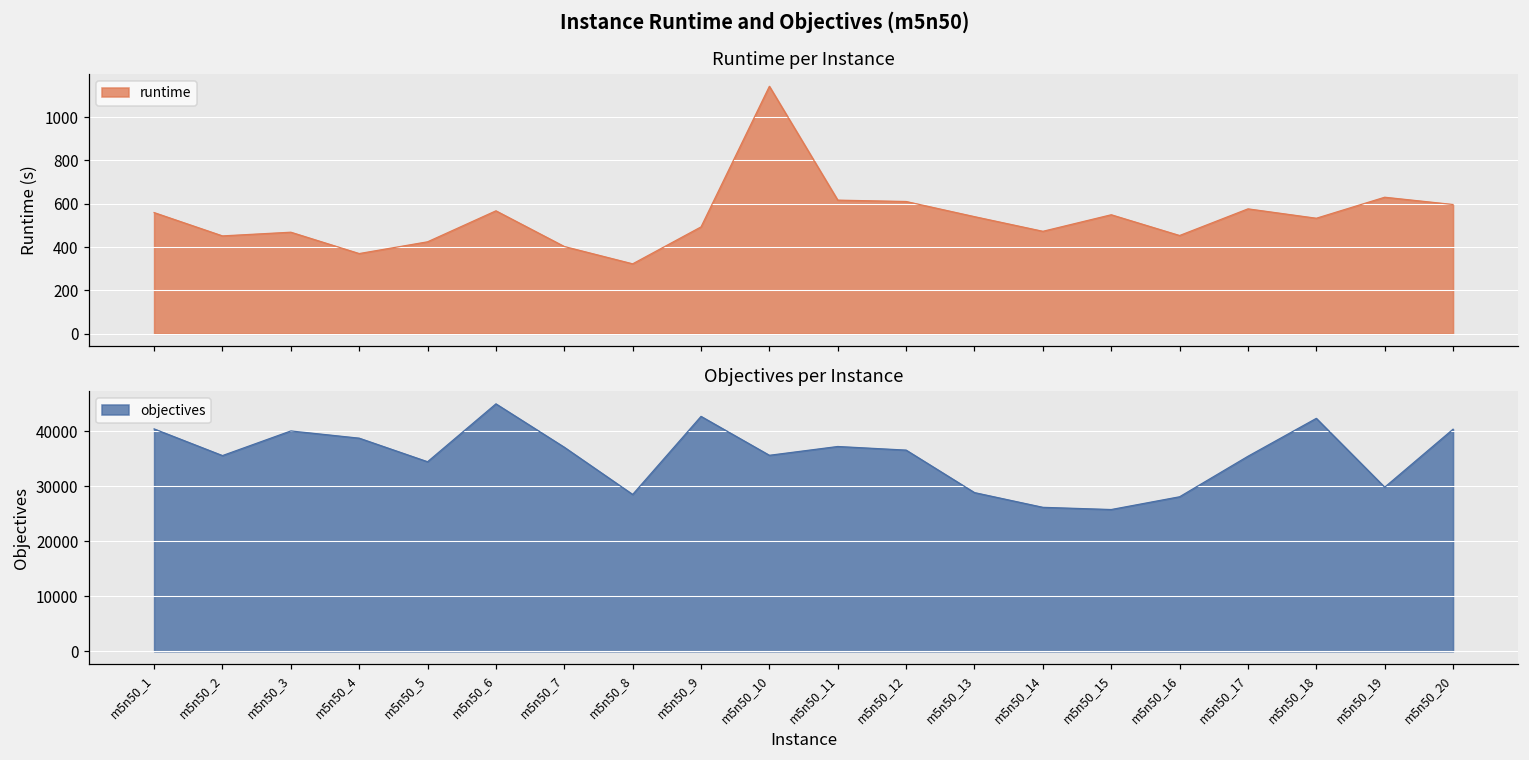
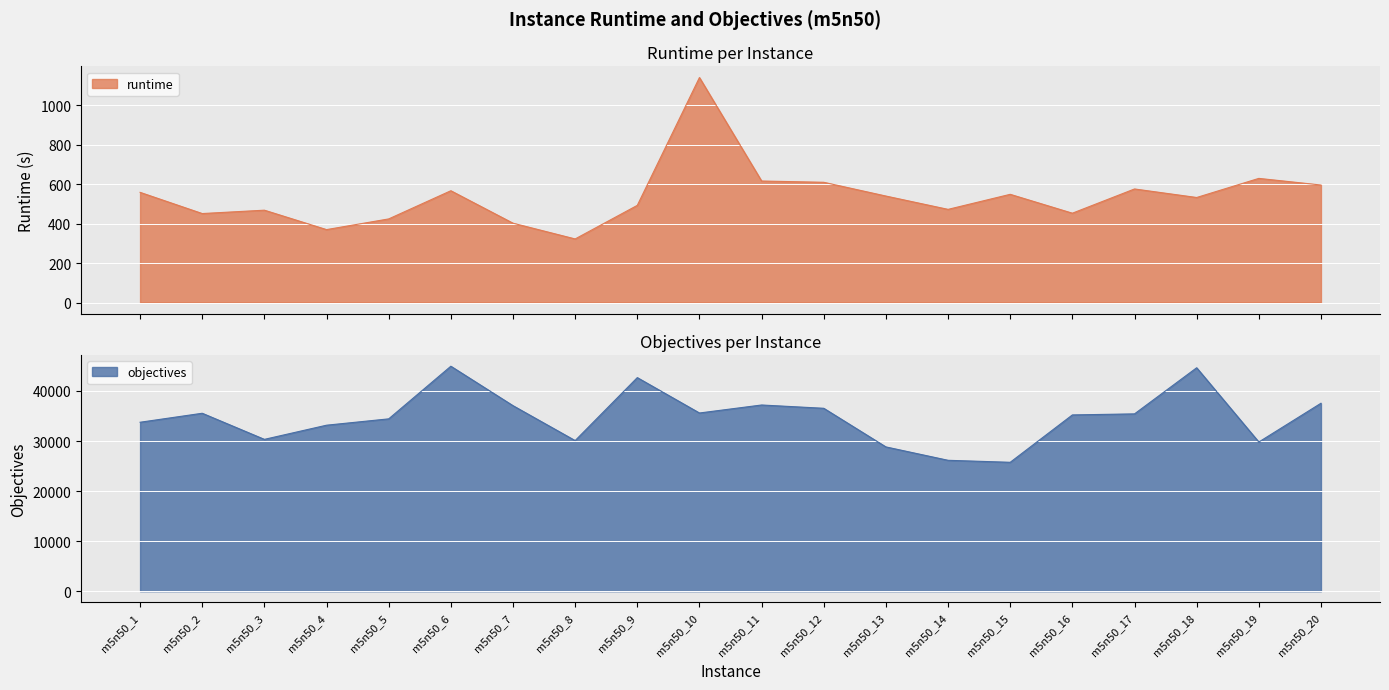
  {
    "Objectives per Instance": {
-     "m5n50_1": 40000,
+     "m5n50_1": 34000,
      "m5n50_2": 36000,
-     "m5n50_3": 40000,
-     "m5n50_4": 39000,
+     "m5n50_3": 30000,
+     "m5n50_4": 33000,
      "m5n50_5": 34000,
      "m5n50_6": 45000,
      "m5n50_7": 37000,
-     "m5n50_8": 28000,
+     "m5n50_8": 30000,
      "m5n50_9": 43000,
      "m5n50_10": 36000,
      "m5n50_11": 37000,
      "m5n50_12": 37000,
      "m5n50_13": 29000,
      "m5n50_14": 26000,
      "m5n50_15": 26000,
-     "m5n50_16": 28000,
+     "m5n50_16": 35000,
      "m5n50_17": 35000,
-     "m5n50_18": 42000,
+     "m5n50_18": 45000,
      "m5n50_19": 30000,
-     "m5n50_20": 40000
+     "m5n50_20": 38000
    }
  }
